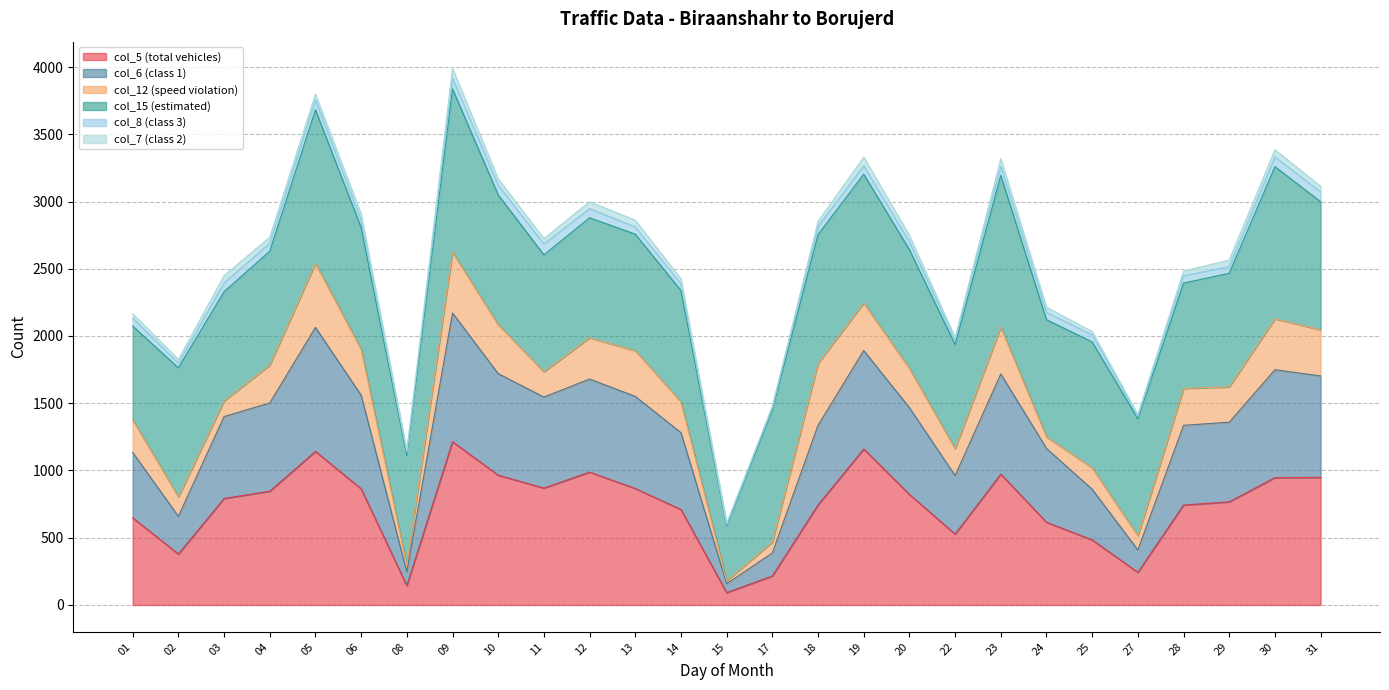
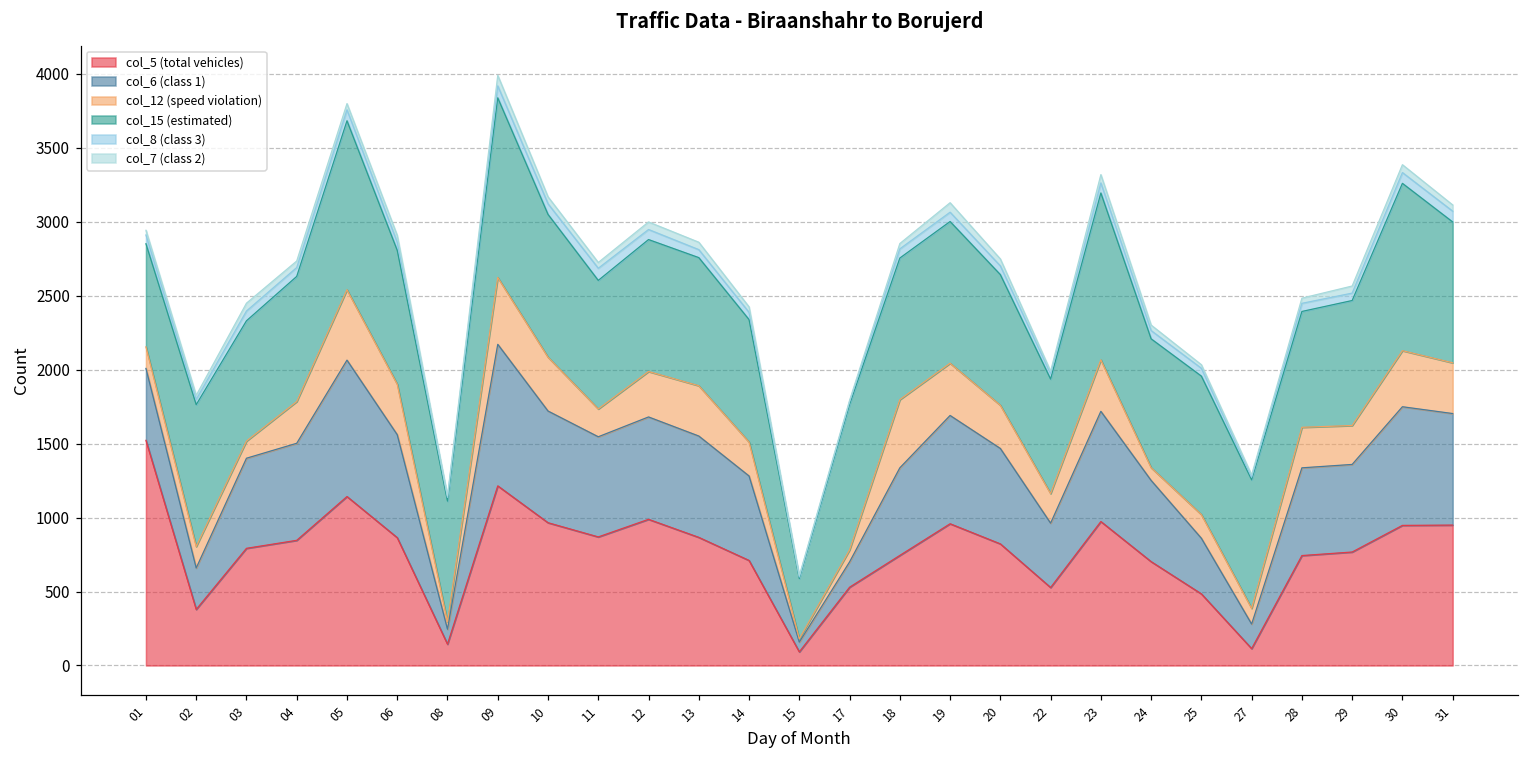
  {
    "col_5 (total vehicles)": {
-     "01": 650,
+     "01": 1520,
      "02": 380,
      "03": 790,
      "04": 850,
      "05": 1140,
      "06": 860,
      "08": 140,
      "09": 1210,
      "10": 970,
      "11": 870,
      "12": 990,
      "13": 870,
      "14": 710,
      "15": 90,
-     "17": 220,
+     "17": 530,
      "18": 740,
-     "19": 1160,
+     "19": 960,
      "20": 820,
      "22": 530,
      "23": 970,
-     "24": 620,
+     "24": 700,
      "25": 480,
-     "27": 240,
+     "27": 110,
      "28": 740,
      "29": 770,
      "30": 950,
      "31": 950
    },
    "col_12 (speed violation)": {
-     "01": 240,
+     "01": 150,
      "02": 150,
      "03": 120,
      "04": 280,
      "05": 480,
      "06": 340,
      "08": 50,
      "09": 450,
      "10": 360,
      "11": 190,
      "12": 310,
      "13": 340,
      "14": 230,
      "15": 20,
      "17": 80,
      "18": 460,
      "19": 350,
      "20": 290,
      "22": 200,
      "23": 350,
      "24": 90,
      "25": 160,
      "27": 110,
      "28": 270,
      "29": 260,
      "30": 380,
      "31": 340
    }
  }
